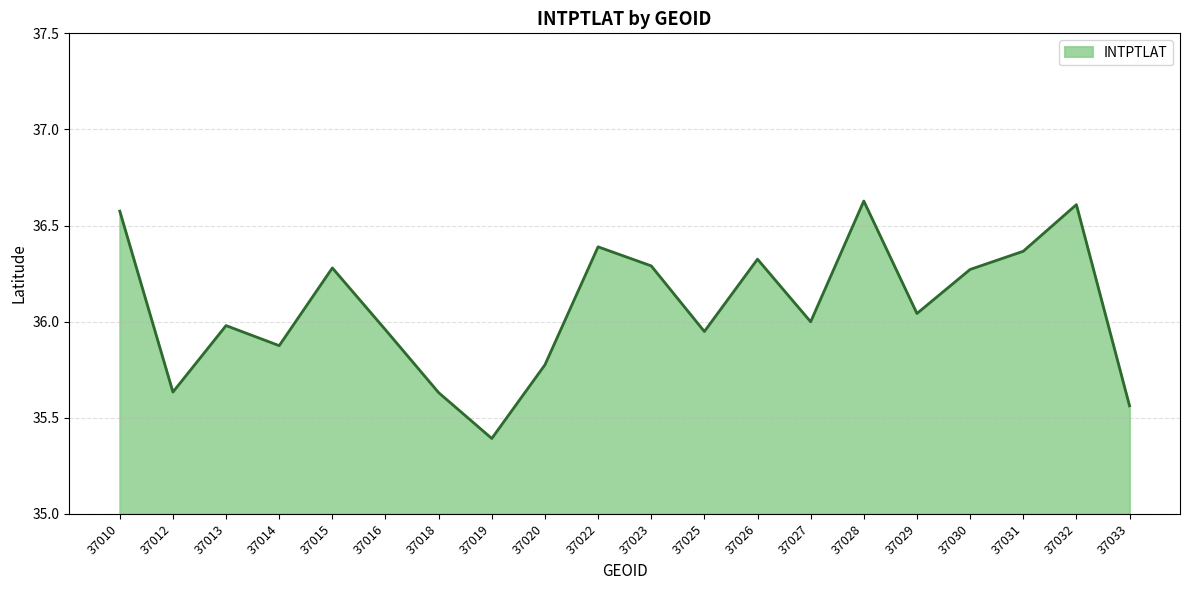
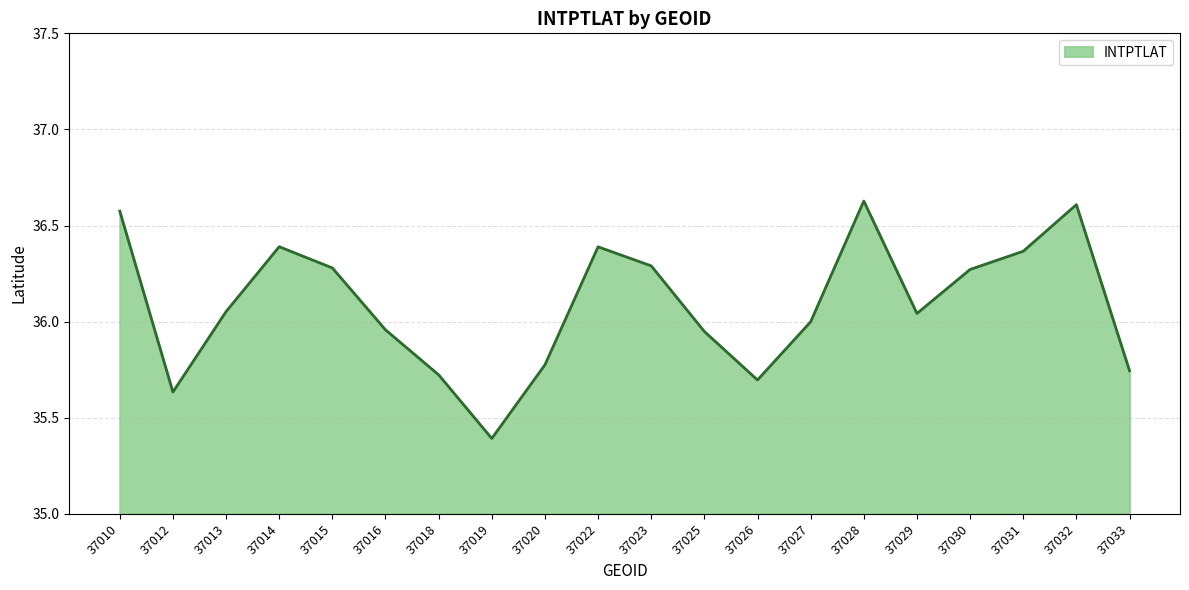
  {
    "37010": 36.58,
    "37012": 35.63,
-   "37013": 35.98,
-   "37014": 35.88,
+   "37013": 36.05,
+   "37014": 36.39,
    "37015": 36.28,
    "37016": 35.96,
-   "37018": 35.63,
+   "37018": 35.72,
    "37019": 35.39,
    "37020": 35.78,
    "37022": 36.39,
    "37023": 36.29,
    "37025": 35.95,
-   "37026": 36.33,
+   "37026": 35.70,
    "37027": 36.00,
    "37028": 36.63,
    "37029": 36.04,
    "37030": 36.27,
    "37031": 36.37,
    "37032": 36.61,
-   "37033": 35.56
+   "37033": 35.74
  }
